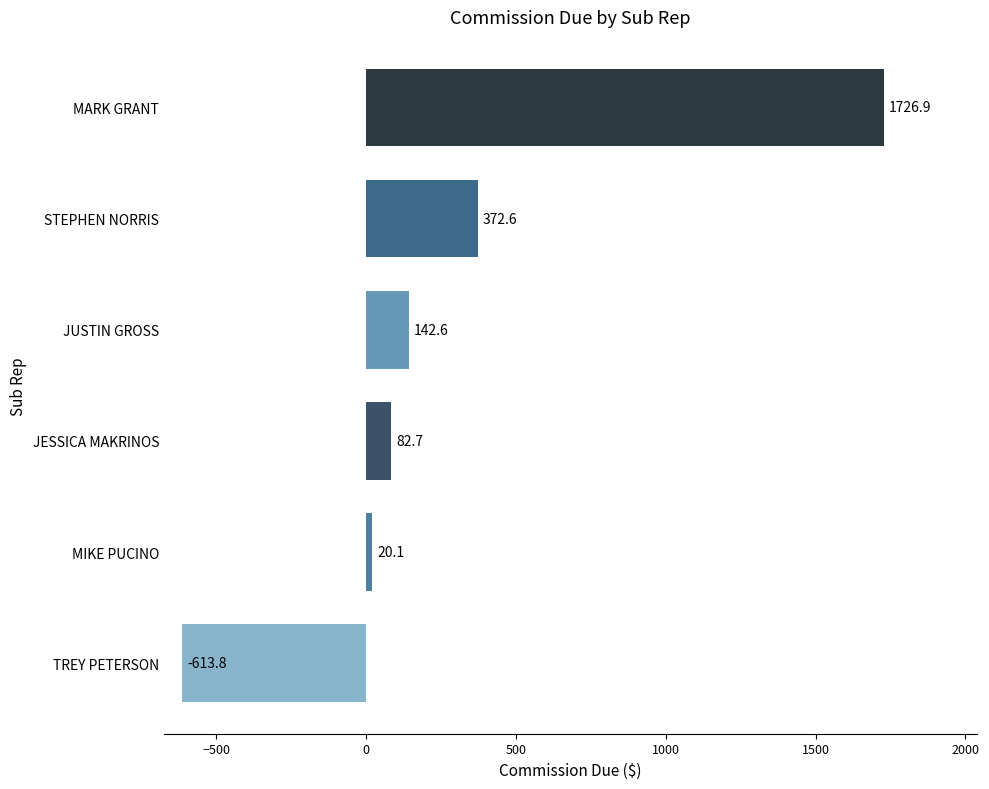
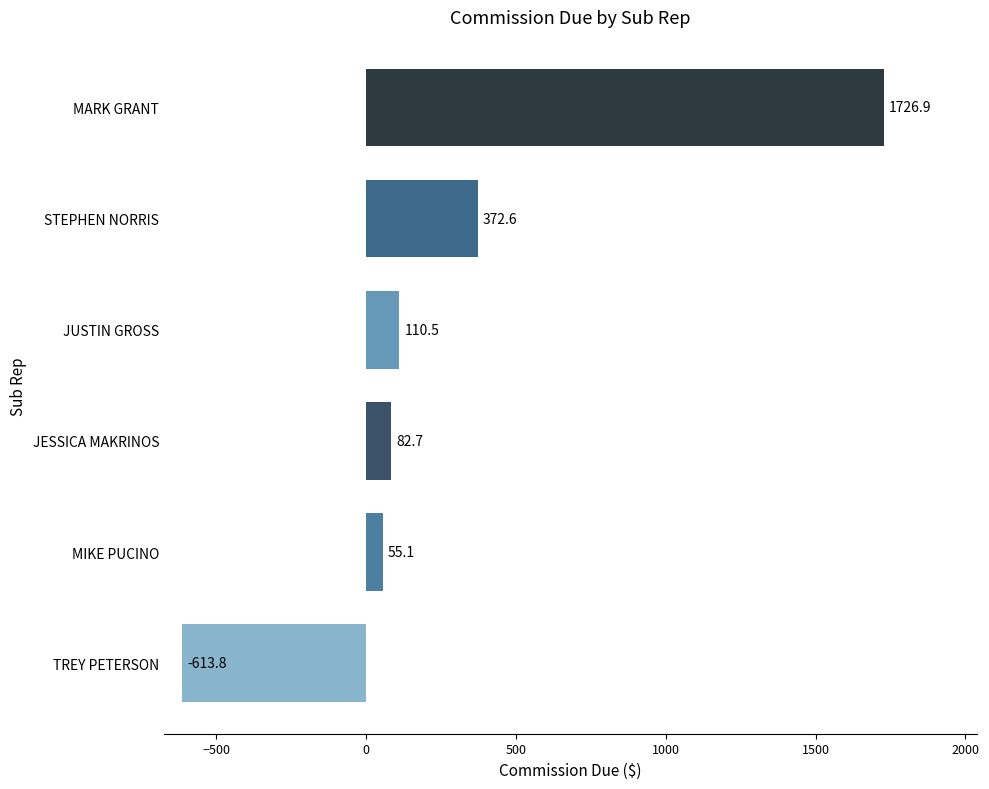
  {
    "MARK GRANT": 1726.9,
    "STEPHEN NORRIS": 372.6,
-   "JUSTIN GROSS": 142.6,
+   "JUSTIN GROSS": 110.5,
    "JESSICA MAKRINOS": 82.7,
-   "MIKE PUCINO": 20.1,
+   "MIKE PUCINO": 55.1,
    "TREY PETERSON": -613.8
  }
